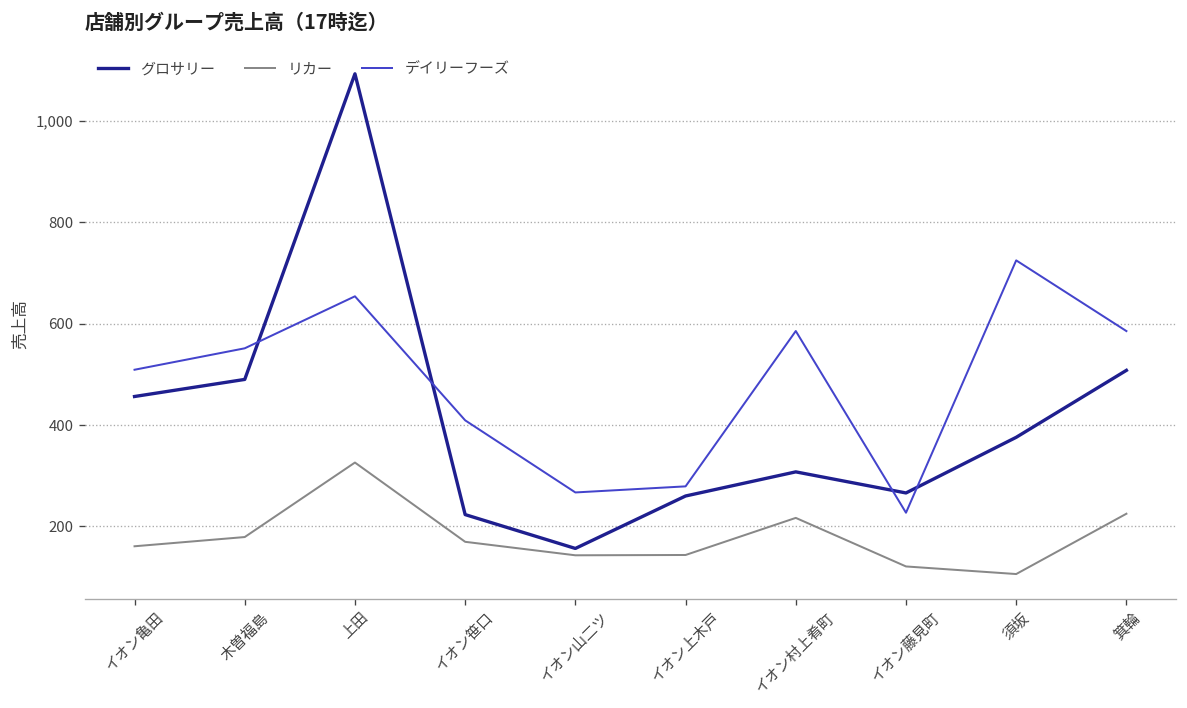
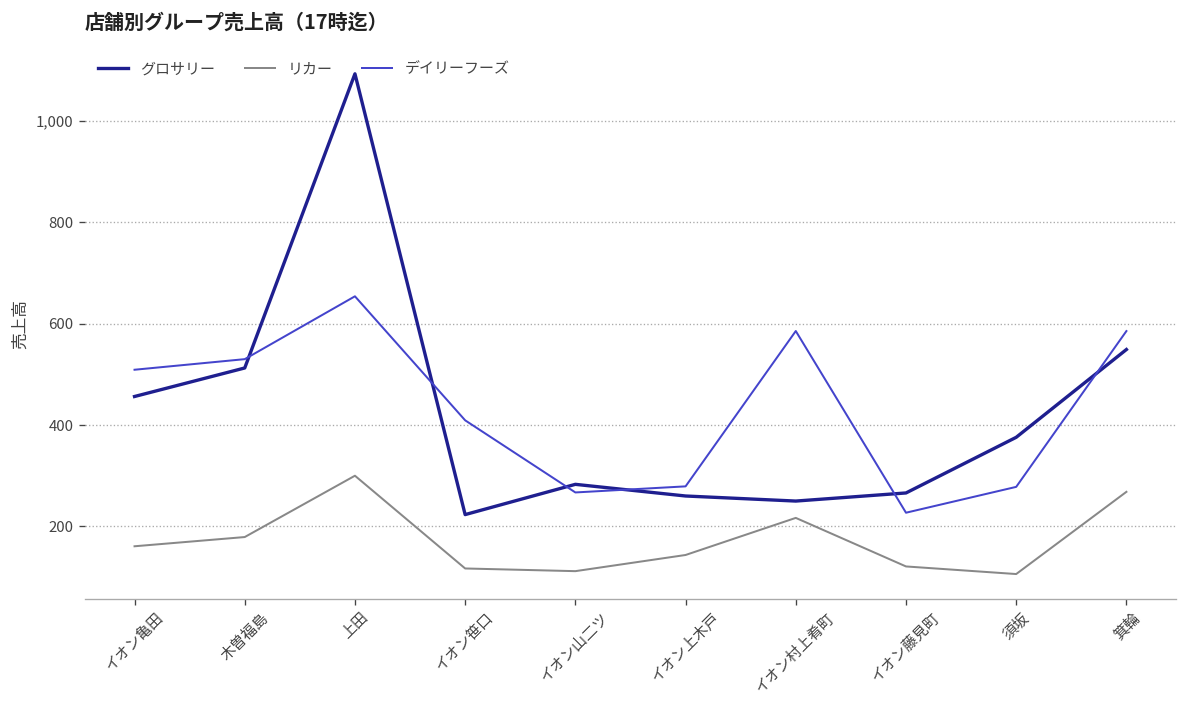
  {
    "グロサリー": {
      "イオン亀田": "460",
-     "木曽福島": "490",
+     "木曽福島": "510",
      "上田": "1,090",
      "イオン笹口": "220",
-     "イオン山二ツ": "160",
+     "イオン山二ツ": "280",
      "イオン上木戸": "260",
-     "イオン村上肴町": "310",
+     "イオン村上肴町": "250",
      "イオン藤見町": "270",
      "須坂": "380",
-     "箕輪": "510"
+     "箕輪": "550"
    },
    "リカー": {
      "イオン亀田": "160",
      "木曽福島": "180",
-     "上田": "330",
-     "イオン笹口": "170",
-     "イオン山二ツ": "140",
+     "上田": "300",
+     "イオン笹口": "120",
+     "イオン山二ツ": "110",
      "イオン上木戸": "140",
      "イオン村上肴町": "220",
      "イオン藤見町": "120",
      "須坂": "110",
-     "箕輪": "230"
+     "箕輪": "270"
    },
    "デイリーフーズ": {
      "イオン亀田": "510",
-     "木曽福島": "550",
+     "木曽福島": "530",
      "上田": "650",
      "イオン笹口": "410",
      "イオン山二ツ": "270",
      "イオン上木戸": "280",
      "イオン村上肴町": "590",
      "イオン藤見町": "230",
-     "須坂": "720",
+     "須坂": "280",
      "箕輪": "590"
    }
  }
